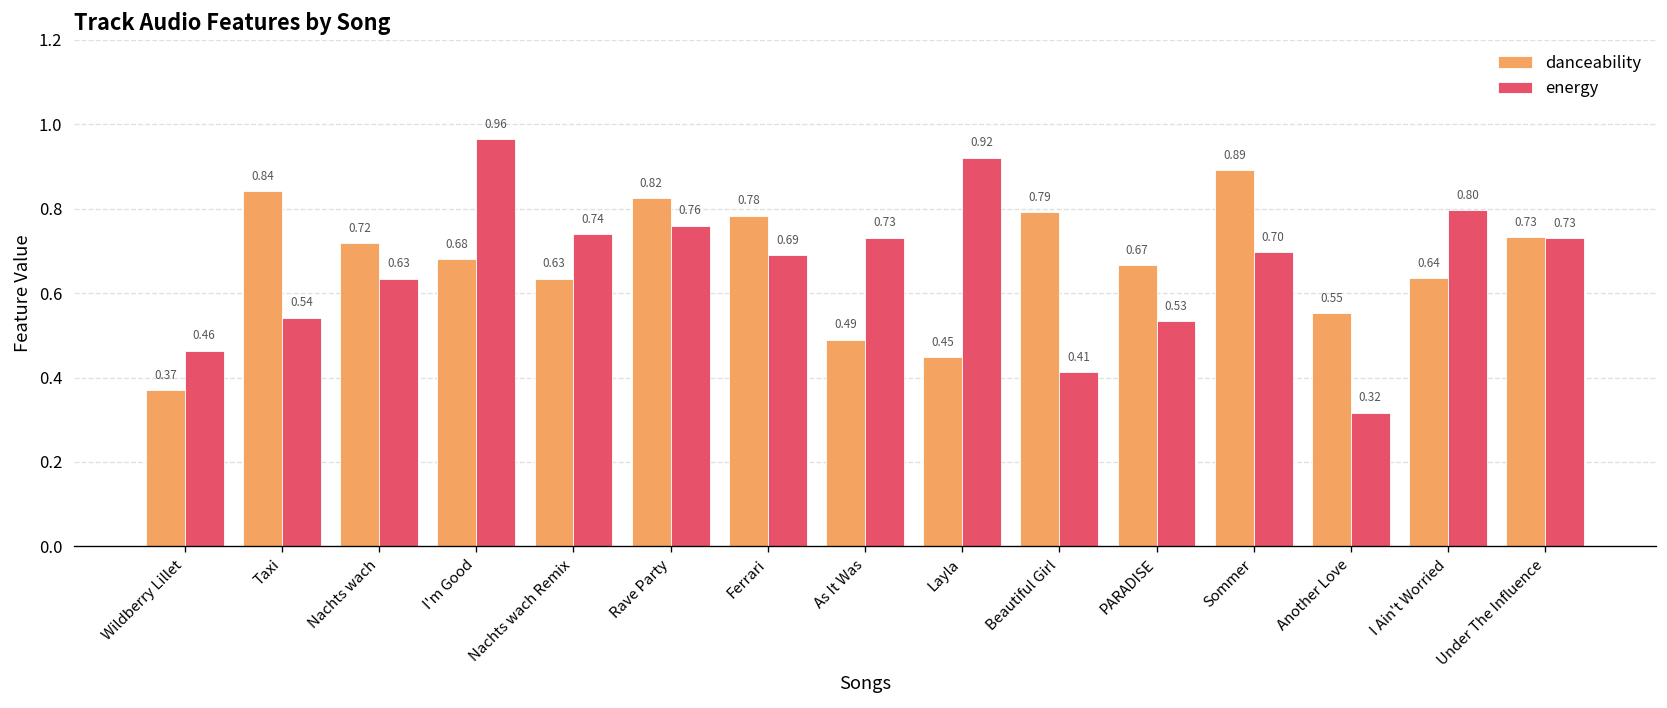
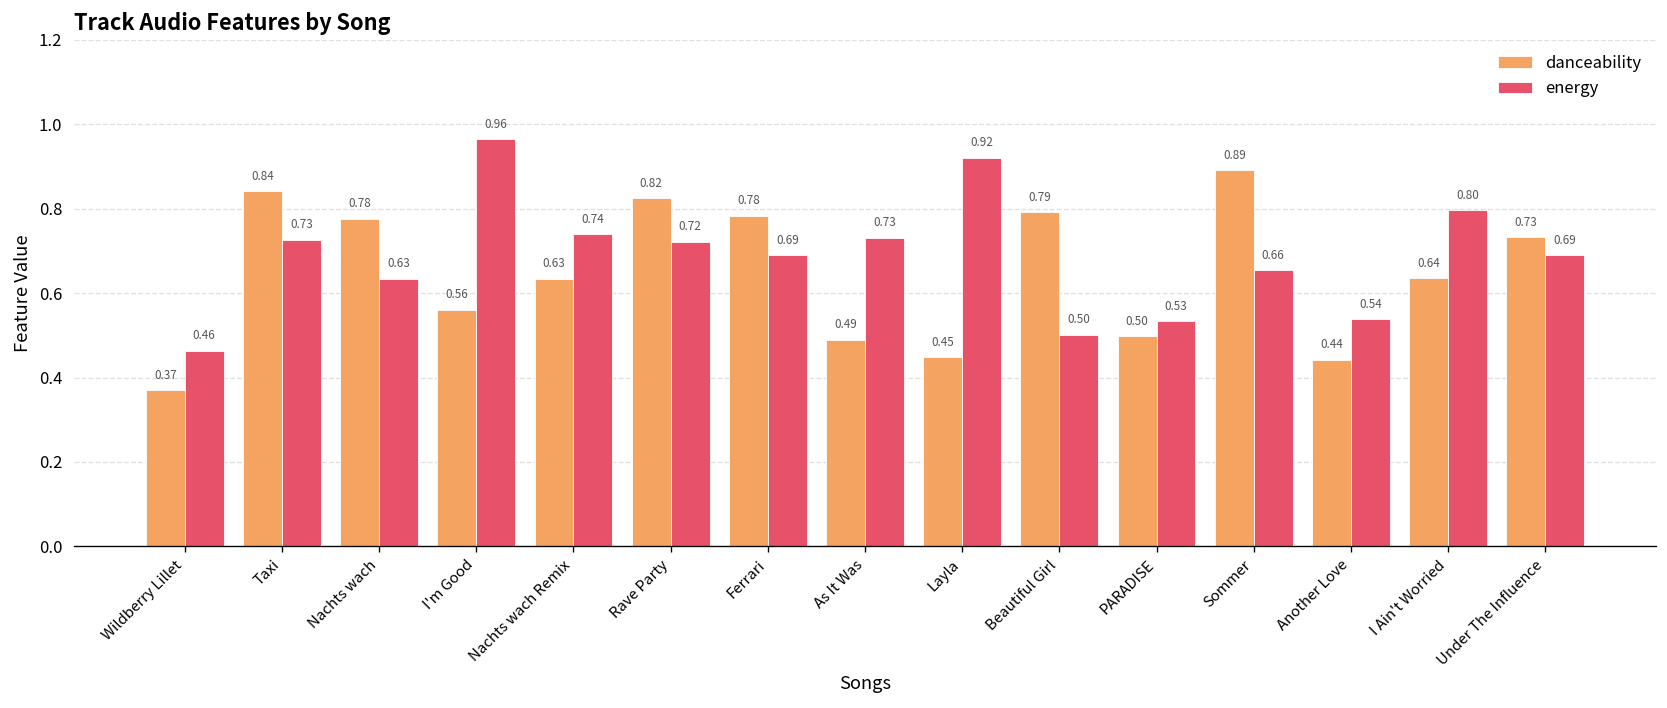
  {
    "danceability": {
      "Wildberry Lillet": 0.37,
      "Taxi": 0.84,
-     "Nachts wach": 0.72,
-     "I'm Good": 0.68,
+     "Nachts wach": 0.78,
+     "I'm Good": 0.56,
      "Nachts wach Remix": 0.63,
      "Rave Party": 0.82,
      "Ferrari": 0.78,
      "As It Was": 0.49,
      "Layla": 0.45,
      "Beautiful Girl": 0.79,
-     "PARADISE": 0.67,
+     "PARADISE": 0.50,
      "Sommer": 0.89,
-     "Another Love": 0.55,
+     "Another Love": 0.44,
      "I Ain't Worried": 0.64,
      "Under The Influence": 0.73
    },
    "energy": {
      "Wildberry Lillet": 0.46,
-     "Taxi": 0.54,
+     "Taxi": 0.73,
      "Nachts wach": 0.63,
      "I'm Good": 0.96,
      "Nachts wach Remix": 0.74,
-     "Rave Party": 0.76,
+     "Rave Party": 0.72,
      "Ferrari": 0.69,
      "As It Was": 0.73,
      "Layla": 0.92,
-     "Beautiful Girl": 0.41,
+     "Beautiful Girl": 0.50,
      "PARADISE": 0.53,
-     "Sommer": 0.70,
-     "Another Love": 0.32,
+     "Sommer": 0.66,
+     "Another Love": 0.54,
      "I Ain't Worried": 0.80,
-     "Under The Influence": 0.73
+     "Under The Influence": 0.69
    }
  }
